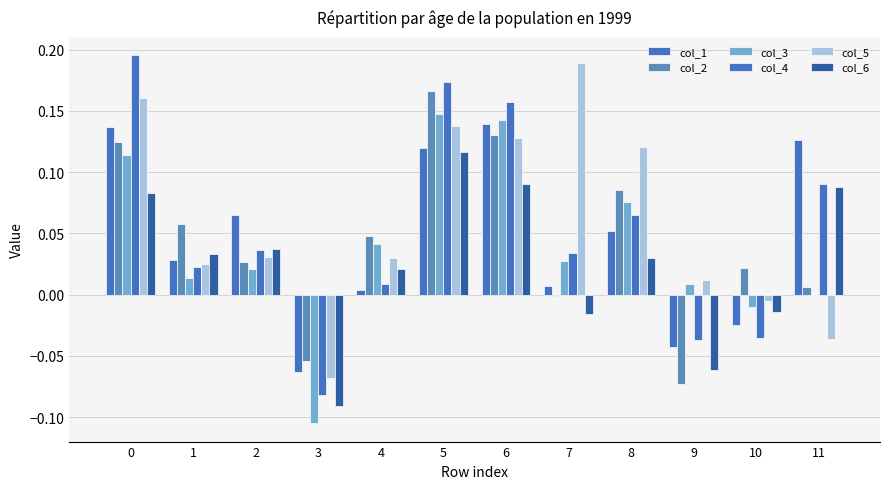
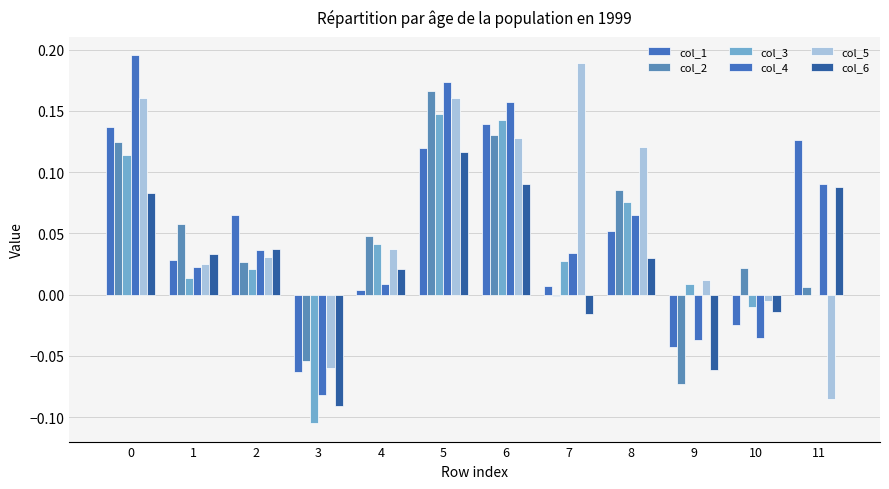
  {
    "col_5": {
      "0": 0.160,
      "1": 0.025,
      "2": 0.031,
-     "3": -0.068,
-     "4": 0.030,
-     "5": 0.138,
+     "3": -0.060,
+     "4": 0.037,
+     "5": 0.160,
      "6": 0.128,
      "7": 0.189,
      "8": 0.120,
      "9": 0.012,
      "10": -0.005,
-     "11": -0.036
+     "11": -0.085
    }
  }
